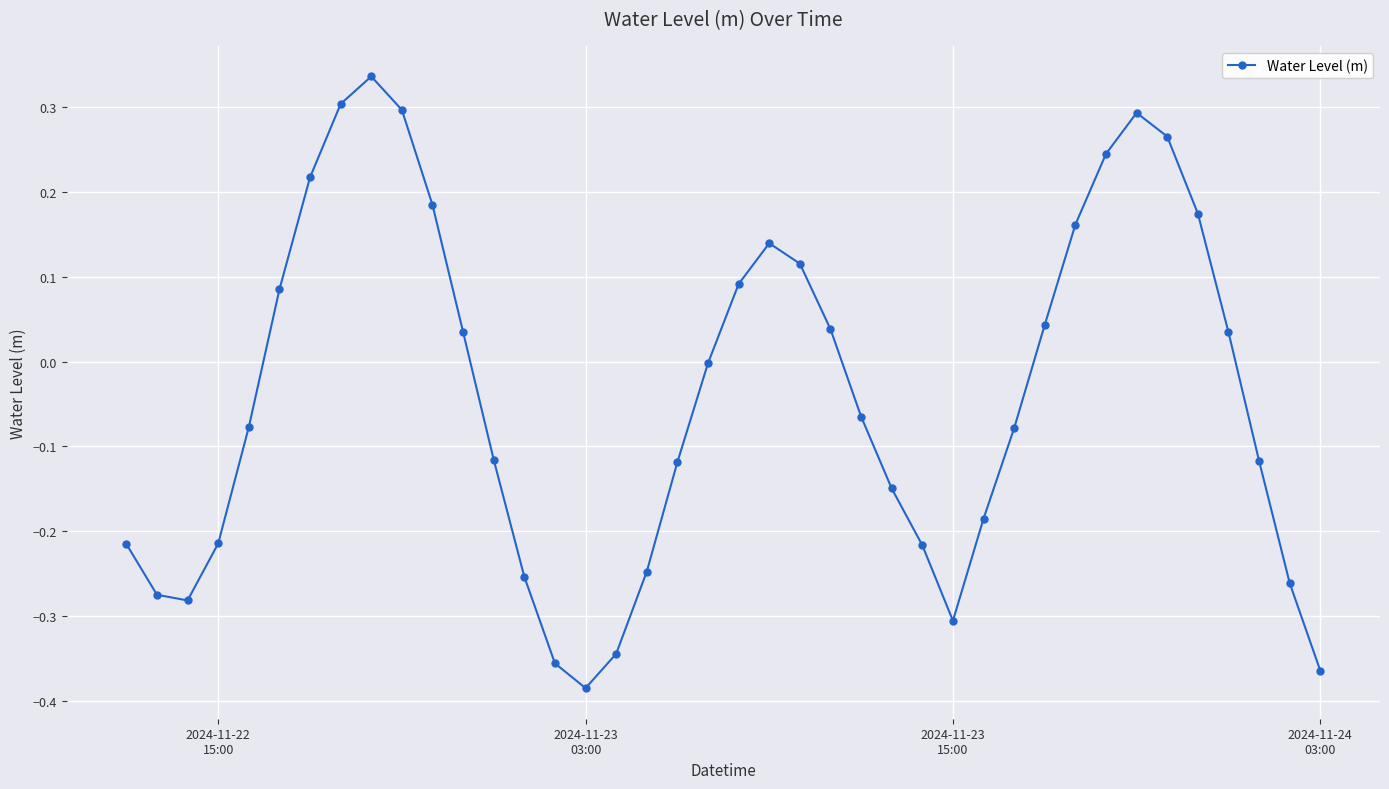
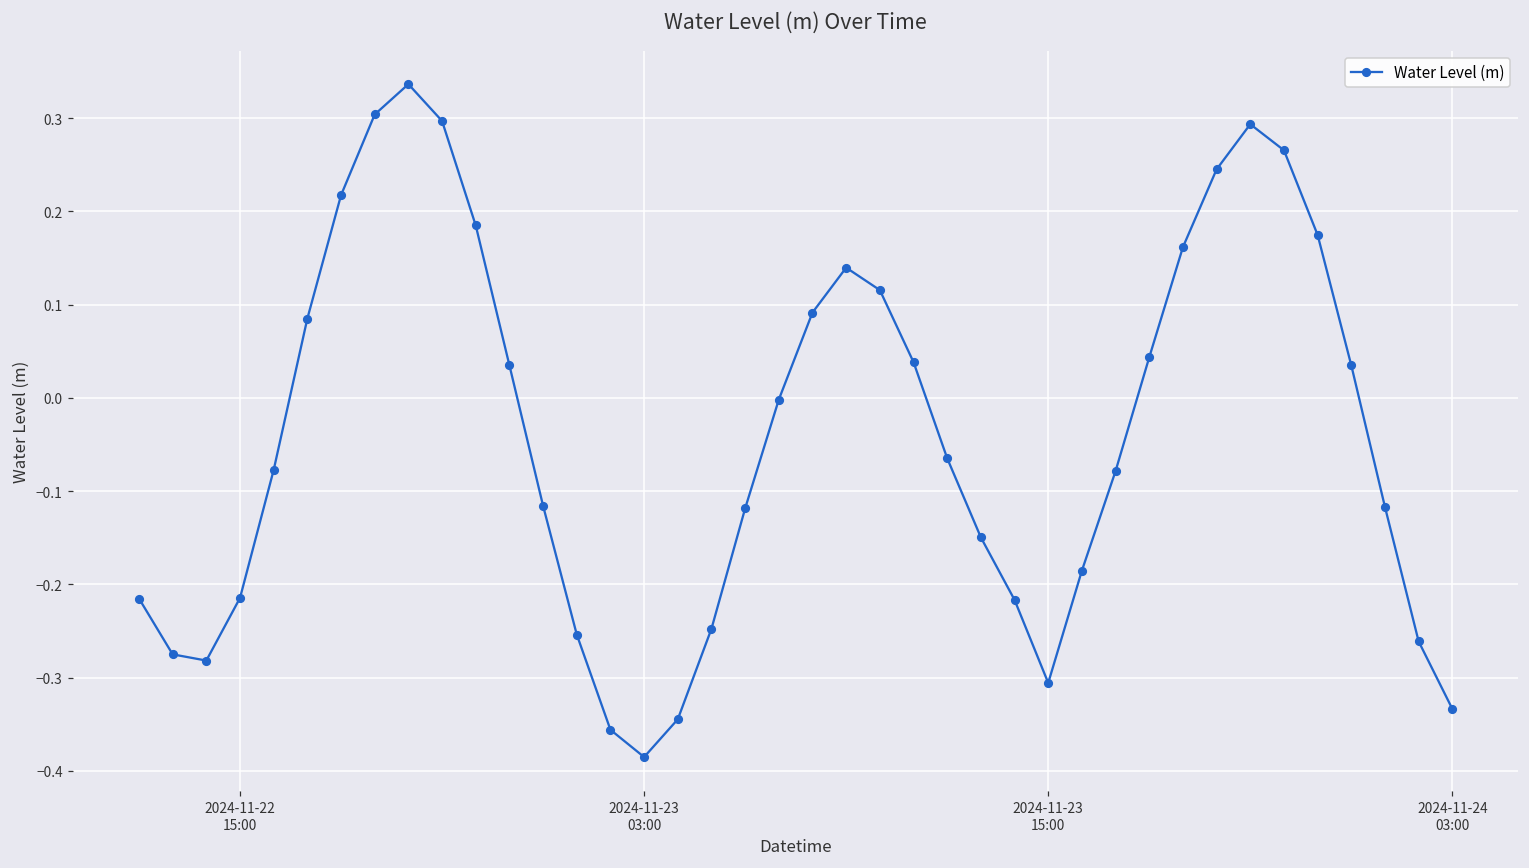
  {
    "2024-11-22 15:00": -0.21,
    "2024-11-23 03:00": -0.39,
    "2024-11-23 15:00": -0.31,
-   "2024-11-24 03:00": -0.36
+   "2024-11-24 03:00": -0.33
  }
